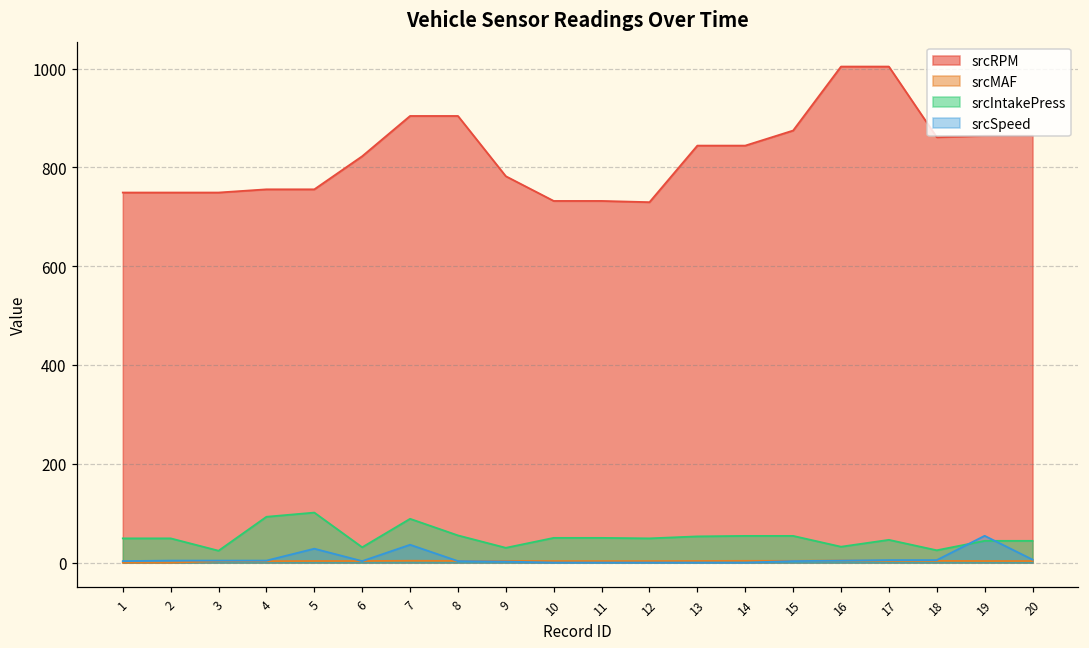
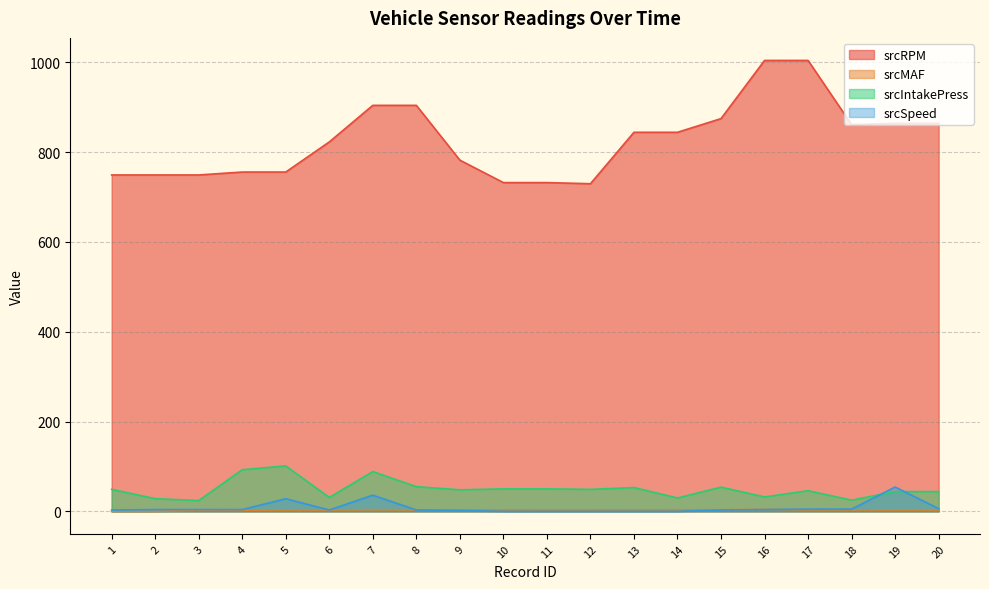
  {
    "srcIntakePress": {
      "1": 50,
-     "2": 50,
+     "2": 30,
      "3": 20,
      "4": 90,
      "5": 100,
      "6": 30,
      "7": 90,
      "8": 60,
-     "9": 30,
+     "9": 50,
      "10": 50,
      "11": 50,
      "12": 50,
      "13": 50,
-     "14": 50,
+     "14": 30,
      "15": 50,
      "16": 30,
      "17": 50,
      "18": 20,
      "19": 40,
      "20": 40
    },
    "srcSpeed": {
      "5": 30,
      "7": 40,
      "19": 50
    }
  }
